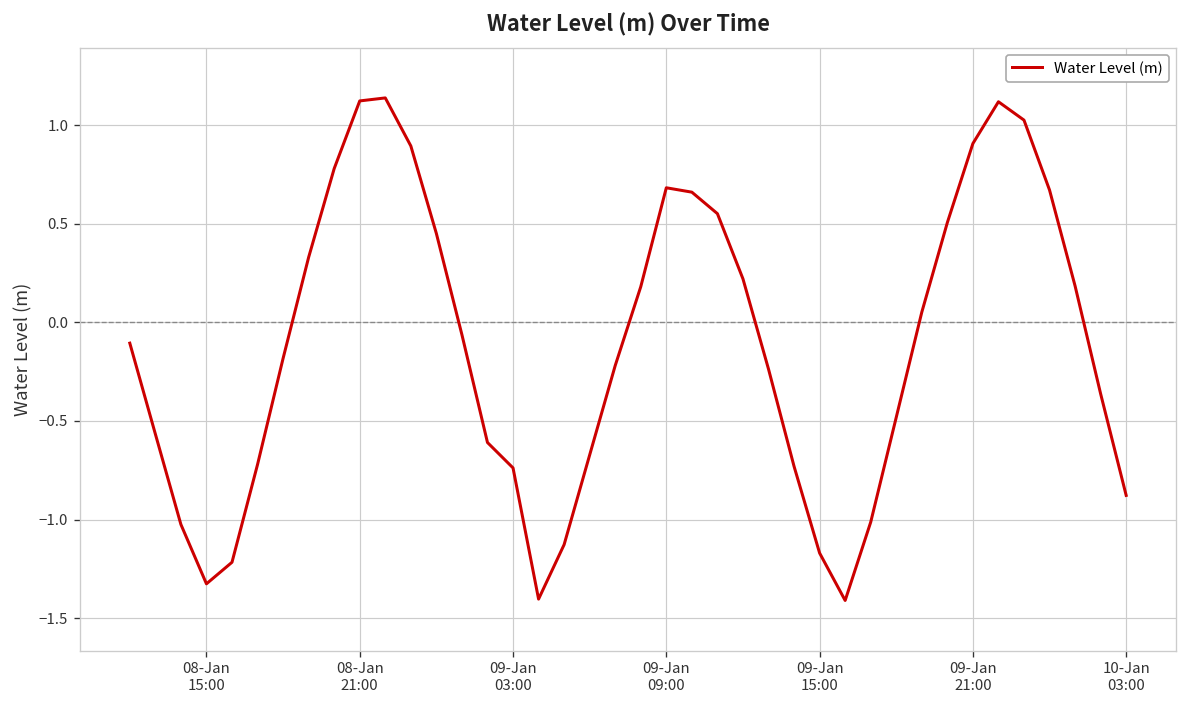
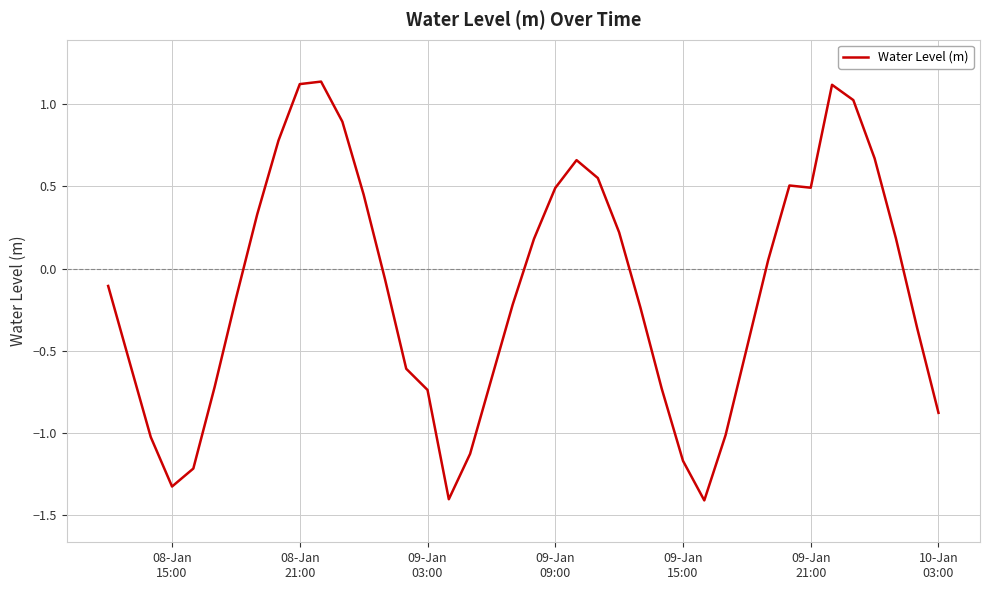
  {
    "08-Jan 15:00": -1.33,
    "08-Jan 21:00": 1.12,
    "09-Jan 03:00": -0.74,
-   "09-Jan 09:00": 0.68,
+   "09-Jan 09:00": 0.49,
    "09-Jan 15:00": -1.17,
-   "09-Jan 21:00": 0.91,
+   "09-Jan 21:00": 0.49,
    "10-Jan 03:00": -0.88
  }
